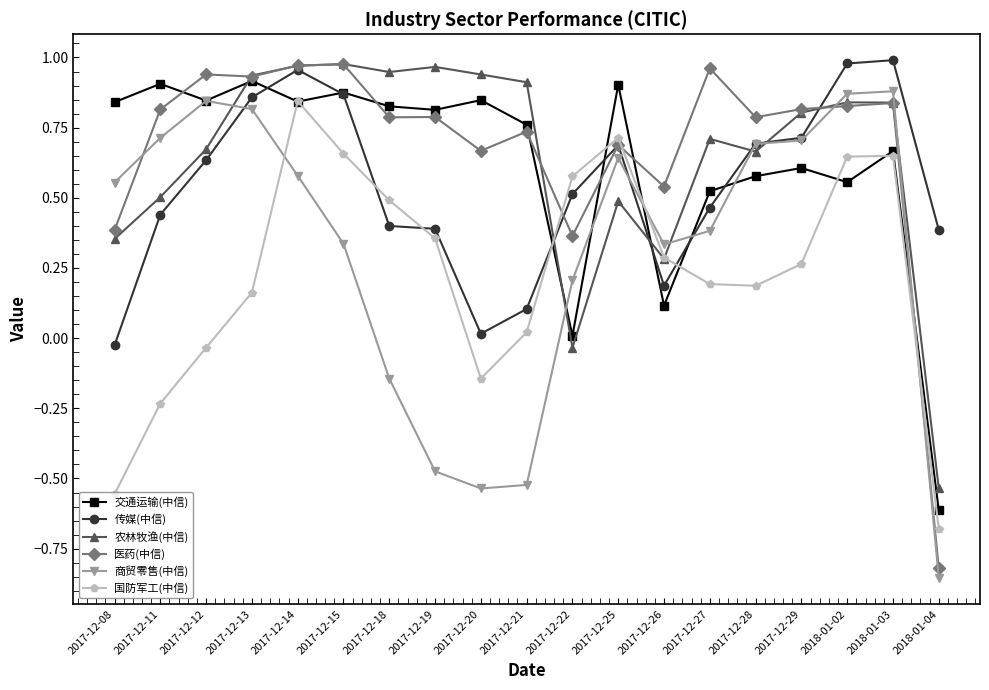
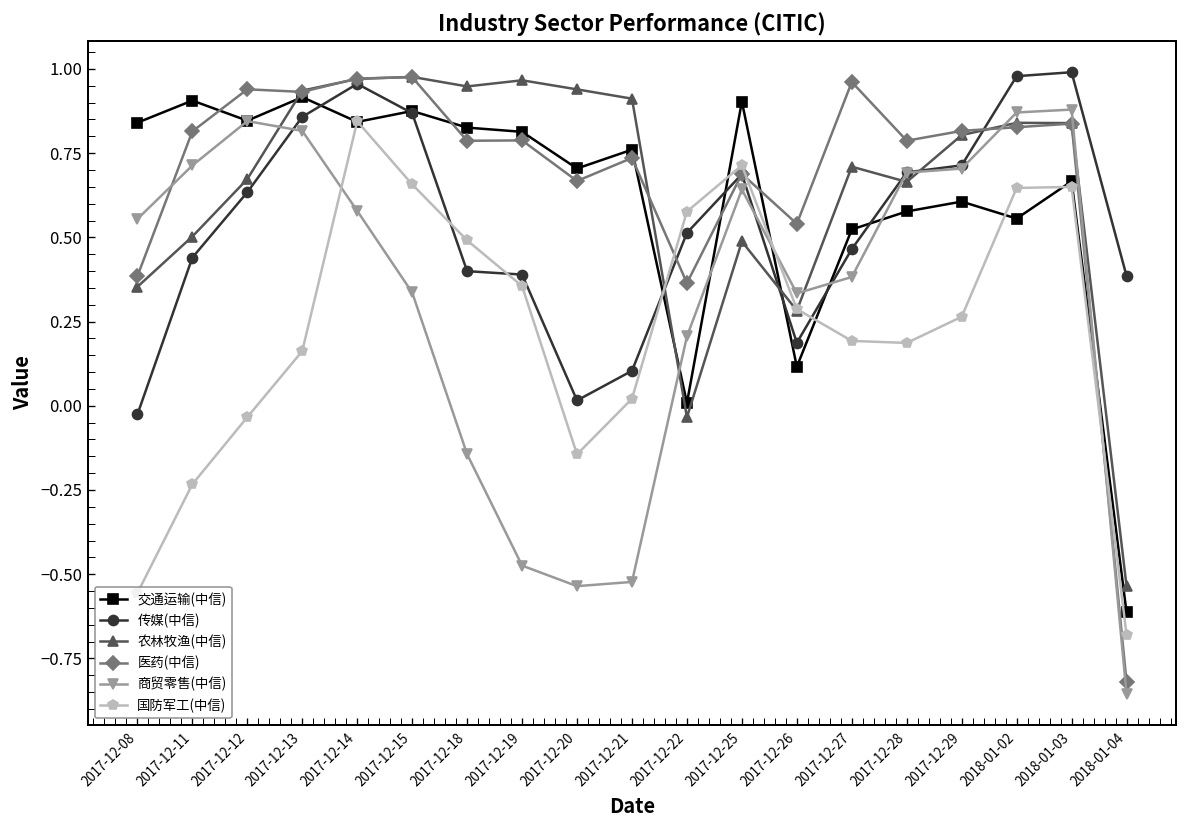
  {
    "交通运输(中信)": {
      "2017-12-08": 0.84,
      "2017-12-11": 0.91,
      "2017-12-13": 0.92,
      "2017-12-18": 0.83,
      "2017-12-19": 0.81,
-     "2017-12-20": 0.85,
+     "2017-12-20": 0.70,
      "2017-12-21": 0.76,
      "2017-12-22": 0.01,
      "2017-12-25": 0.90,
      "2017-12-26": 0.12,
      "2017-12-27": 0.52,
      "2017-12-28": 0.58,
      "2017-12-29": 0.61,
      "2018-01-02": 0.56,
      "2018-01-03": 0.67,
      "2018-01-04": -0.61
    }
  }
